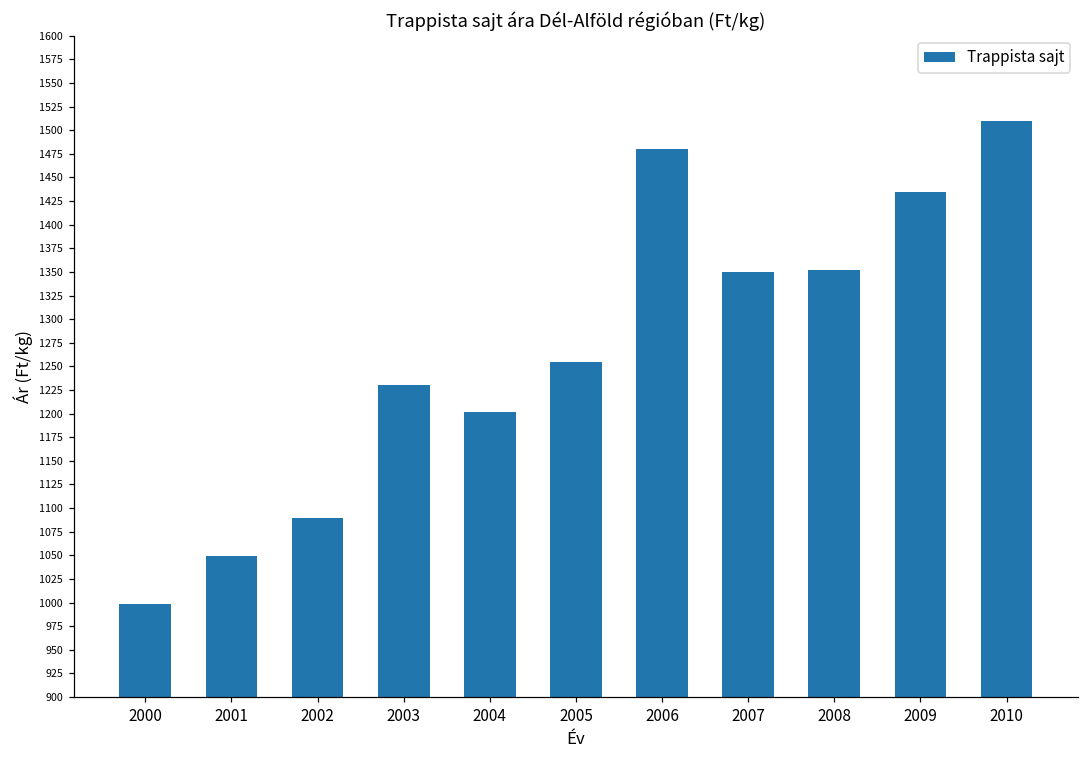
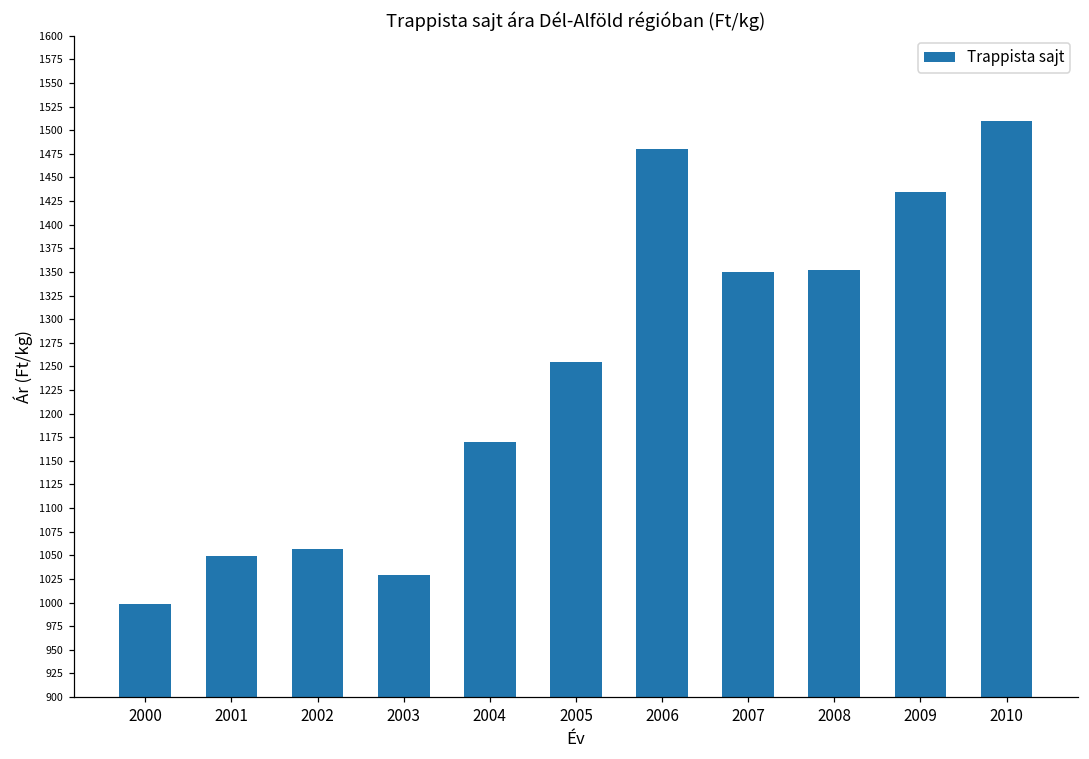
  {
    "2000": 1000,
    "2001": 1050,
-   "2002": 1090,
-   "2003": 1230,
-   "2004": 1200,
+   "2002": 1060,
+   "2003": 1030,
+   "2004": 1170,
    "2005": 1260,
    "2006": 1480,
    "2007": 1350,
    "2008": 1350,
    "2009": 1440,
    "2010": 1510
  }
